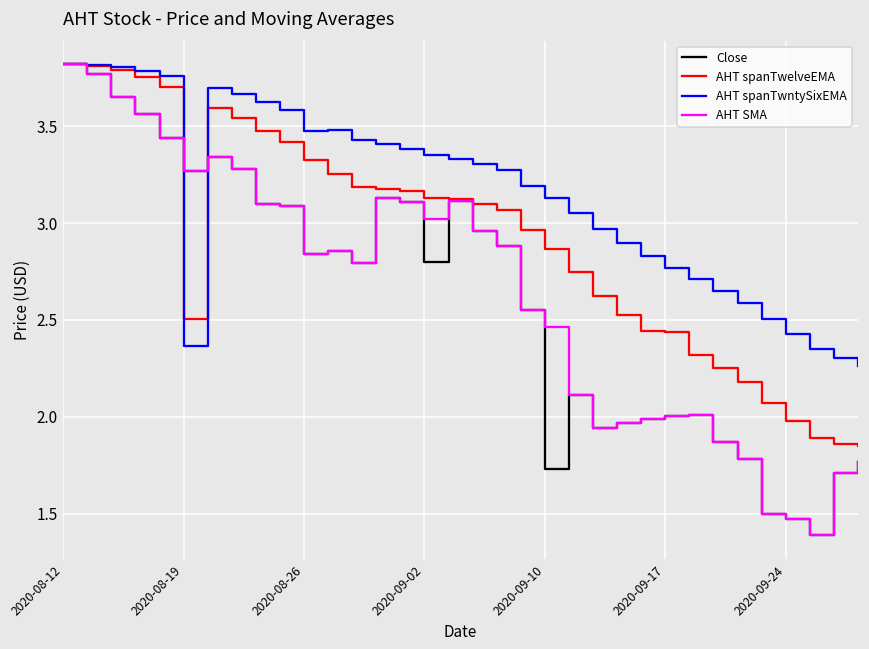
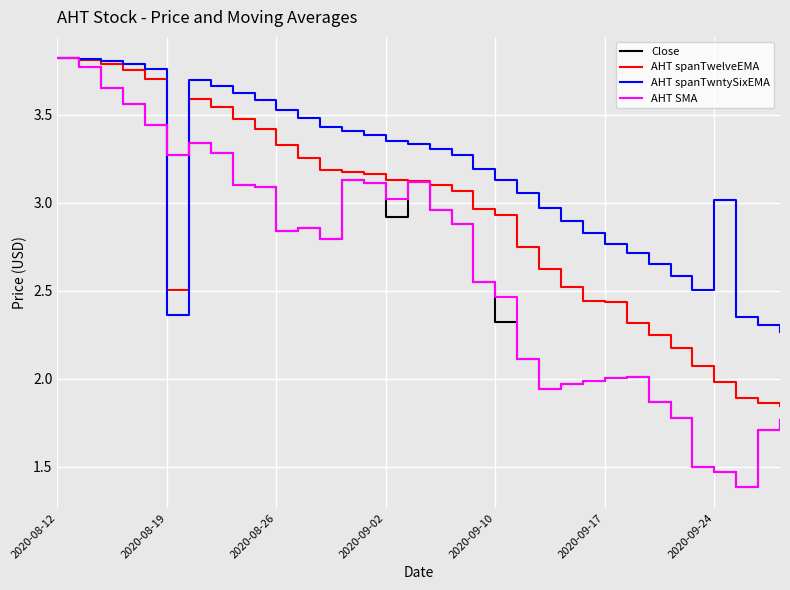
  {
    "Close": {
-     "2020-09-02": 2.80,
-     "2020-09-10": 1.73
+     "2020-09-02": 2.92,
+     "2020-09-10": 2.32
    },
    "AHT spanTwelveEMA": {
      "2020-08-19": 2.51,
      "2020-08-26": 3.33,
      "2020-09-02": 3.13,
-     "2020-09-10": 2.86,
+     "2020-09-10": 2.93,
      "2020-09-17": 2.44,
      "2020-09-24": 1.98
    },
    "AHT spanTwntySixEMA": {
      "2020-08-19": 2.36,
-     "2020-08-26": 3.47,
+     "2020-08-26": 3.53,
      "2020-09-02": 3.35,
      "2020-09-10": 3.13,
      "2020-09-17": 2.77,
-     "2020-09-24": 2.43
+     "2020-09-24": 3.02
    },
    "AHT SMA": {
      "2020-09-02": 3.02,
      "2020-09-10": 2.46
    }
  }
